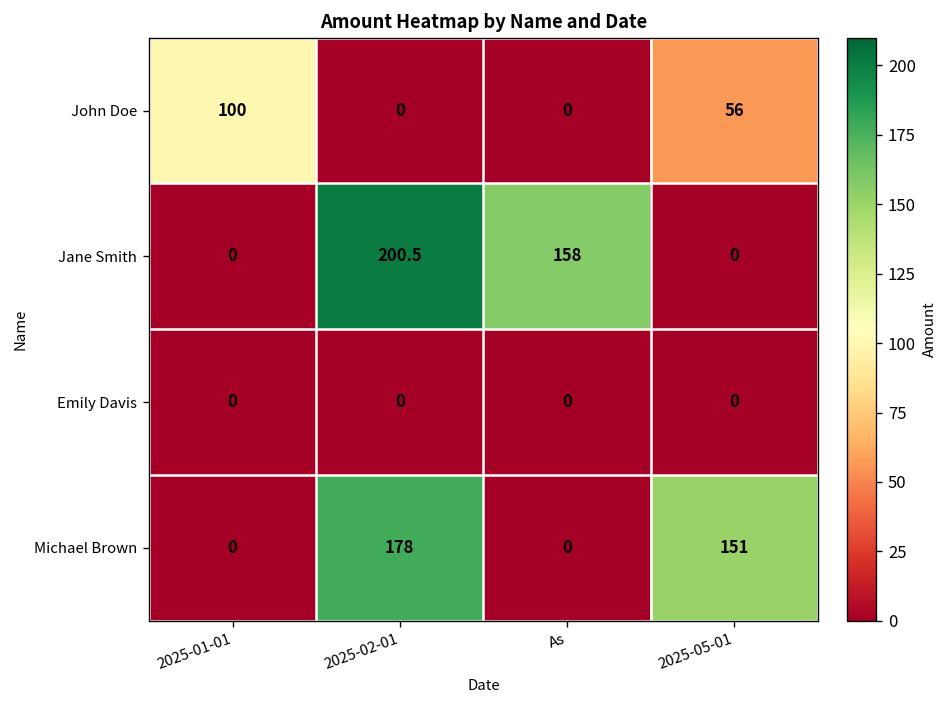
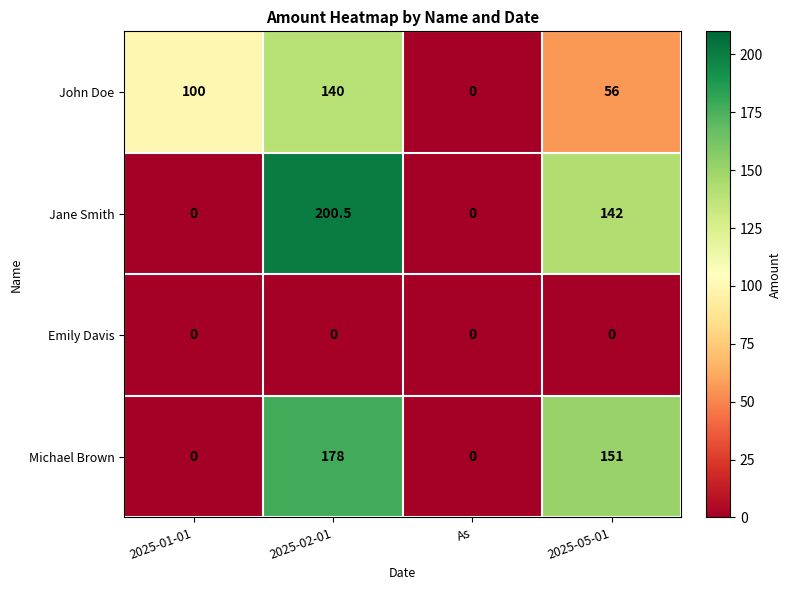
  {
    "John Doe": {
      "2025-01-01": 100,
-     "2025-02-01": 0,
+     "2025-02-01": 140,
      "As": 0,
      "2025-05-01": 56
    },
    "Jane Smith": {
      "2025-01-01": 0,
      "2025-02-01": 200.5,
-     "As": 158,
-     "2025-05-01": 0
+     "As": 0,
+     "2025-05-01": 142
    },
    "Emily Davis": {
      "2025-01-01": 0,
      "2025-02-01": 0,
      "As": 0,
      "2025-05-01": 0
    },
    "Michael Brown": {
      "2025-01-01": 0,
      "2025-02-01": 178,
      "As": 0,
      "2025-05-01": 151
    }
  }
